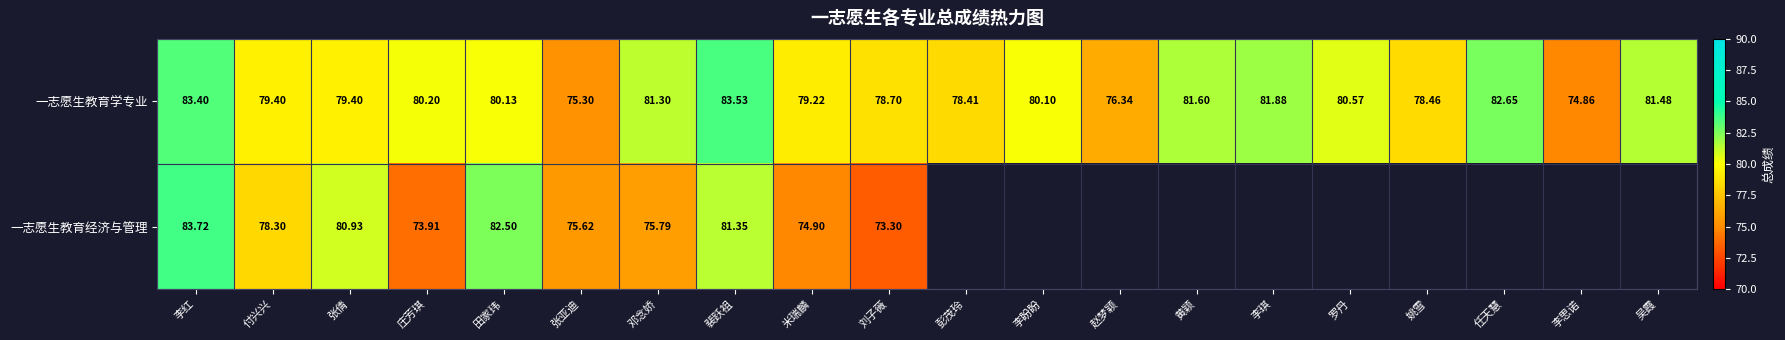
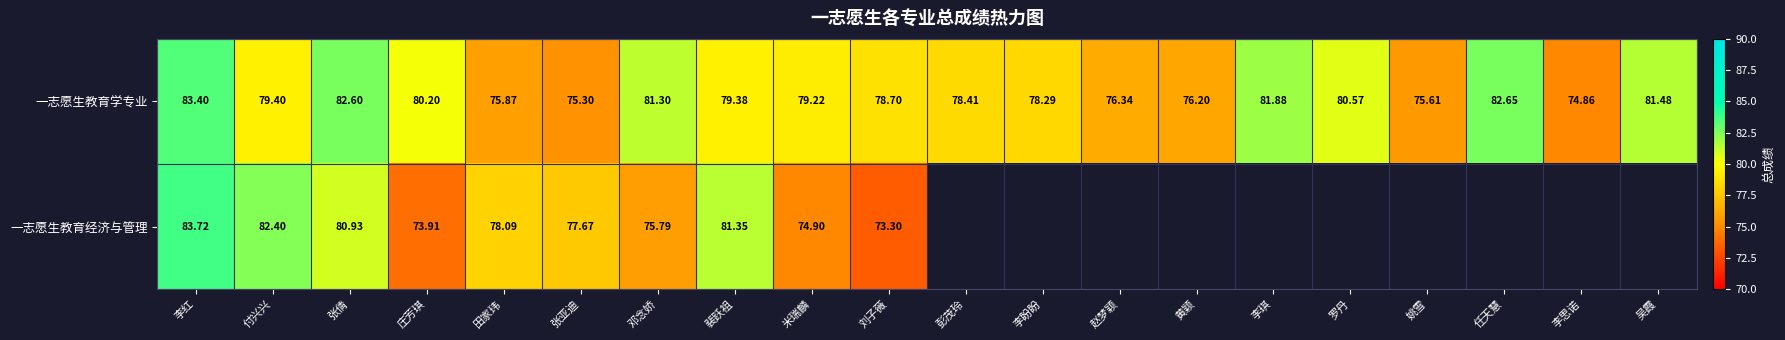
  {
    "一志愿生教育学专业": {
      "李红": 83.40,
      "付兴兴": 79.40,
-     "张倩": 79.40,
+     "张倩": 82.60,
      "庄芳琪": 80.20,
-     "田家玮": 80.13,
+     "田家玮": 75.87,
      "张亚迪": 75.30,
      "邓念娇": 81.30,
-     "裴跃祖": 83.53,
+     "裴跃祖": 79.38,
      "米瑞麟": 79.22,
      "刘子薇": 78.70,
      "彭茂玲": 78.41,
-     "李盼盼": 80.10,
+     "李盼盼": 78.29,
      "赵梦颖": 76.34,
-     "黄颖": 81.60,
+     "黄颖": 76.20,
      "李琪": 81.88,
      "罗丹": 80.57,
-     "姚雪": 78.46,
+     "姚雪": 75.61,
      "任天慧": 82.65,
      "李思诺": 74.86,
      "吴霞": 81.48
    },
    "一志愿生教育经济与管理": {
      "李红": 83.72,
-     "付兴兴": 78.30,
+     "付兴兴": 82.40,
      "张倩": 80.93,
      "庄芳琪": 73.91,
-     "田家玮": 82.50,
-     "张亚迪": 75.62,
+     "田家玮": 78.09,
+     "张亚迪": 77.67,
      "邓念娇": 75.79,
      "裴跃祖": 81.35,
      "米瑞麟": 74.90,
      "刘子薇": 73.30
    }
  }
